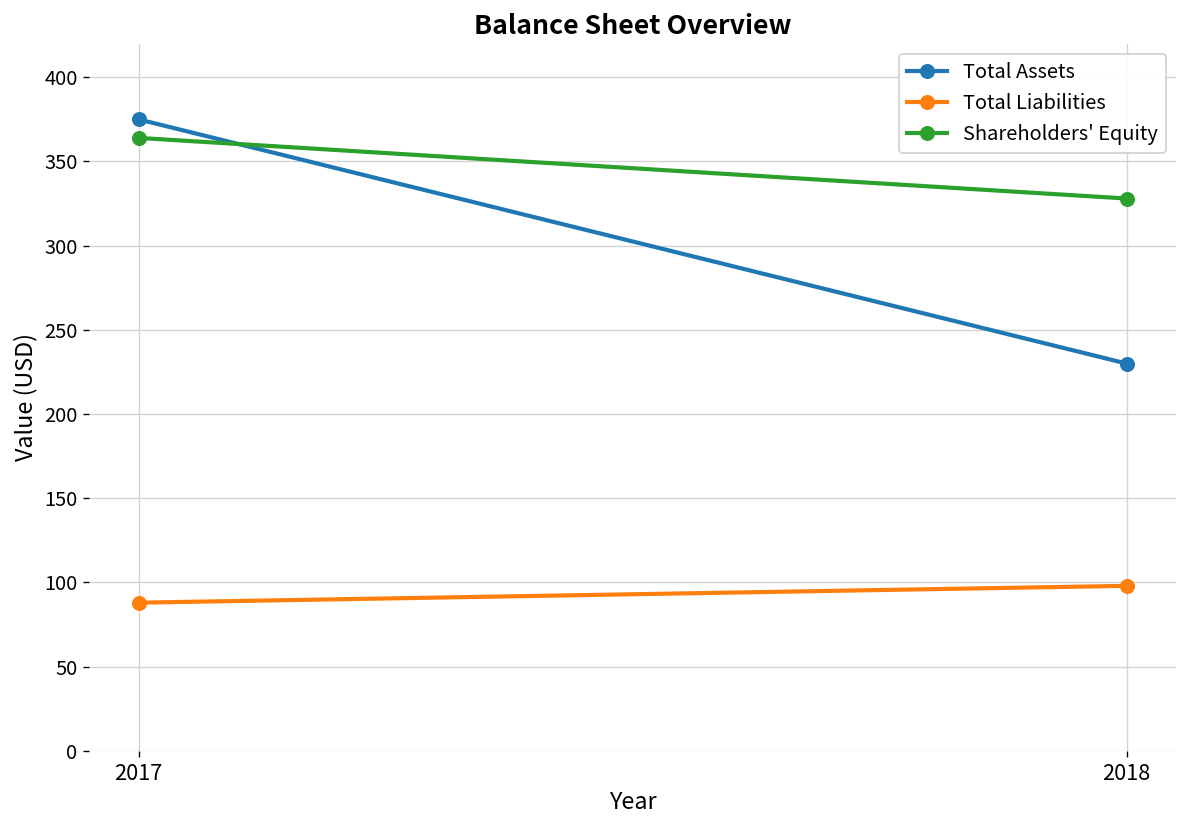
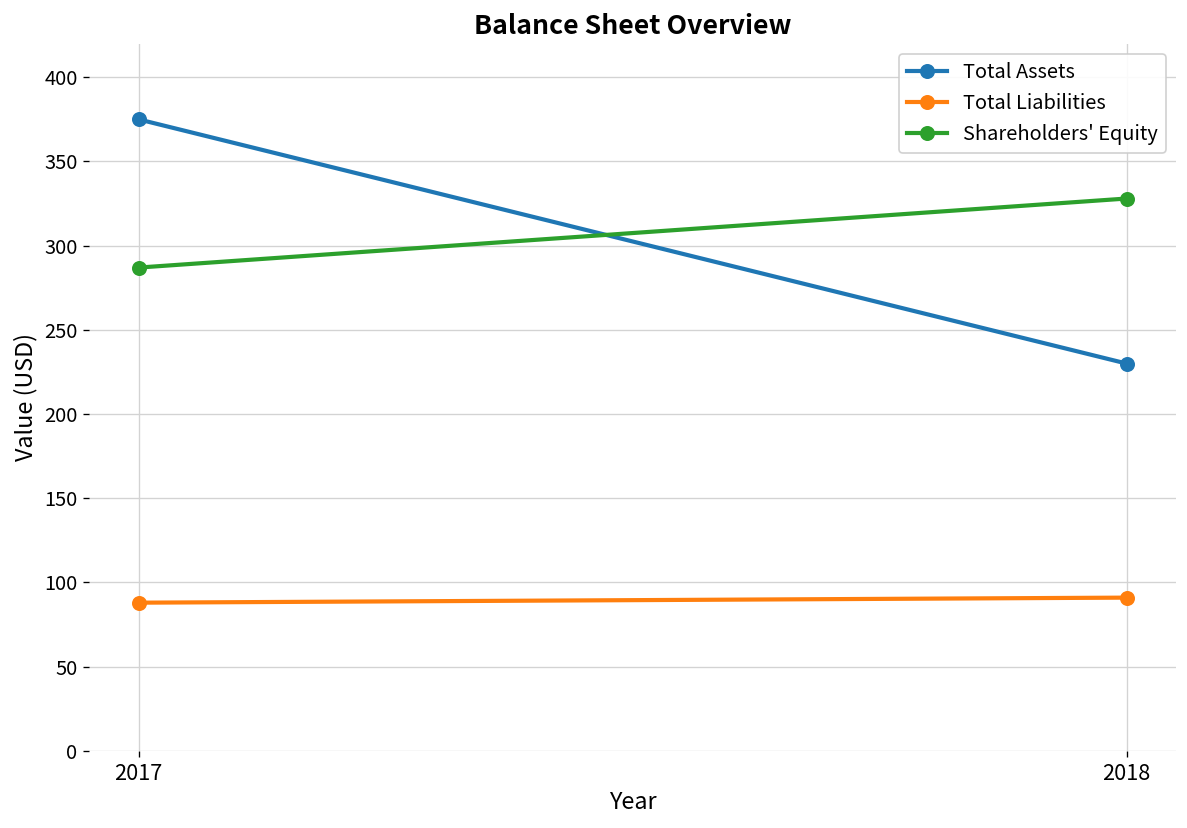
  {
    "Total Assets": {
      "2017": 375,
      "2018": 230
    },
    "Total Liabilities": {
      "2017": 88,
-     "2018": 98
+     "2018": 91
    },
    "Shareholders' Equity": {
-     "2017": 364,
+     "2017": 287,
      "2018": 328
    }
  }
